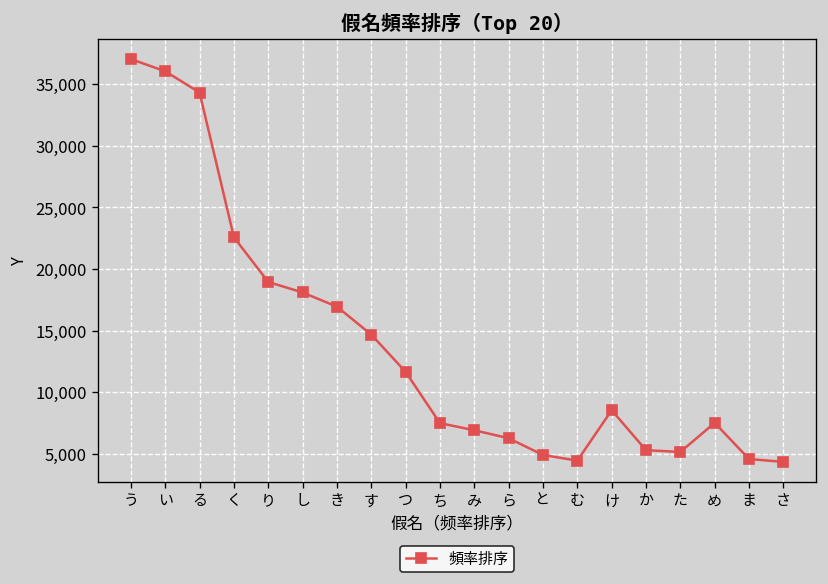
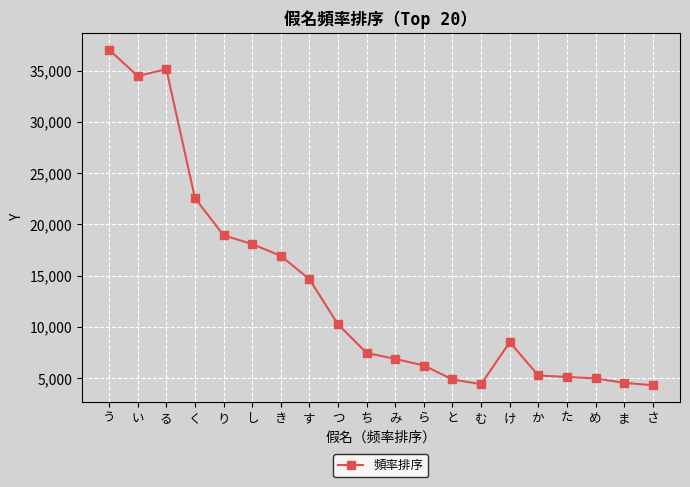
  {
    "う": "37,000",
-   "い": "36,100",
-   "る": "34,300",
+   "い": "34,500",
+   "る": "35,100",
    "く": "22,600",
    "り": "18,900",
    "し": "18,100",
    "き": "16,900",
    "す": "14,700",
-   "つ": "11,600",
+   "つ": "10,300",
    "ち": "7,500",
    "み": "6,900",
    "ら": "6,300",
    "と": "4,900",
    "む": "4,400",
    "け": "8,500",
    "か": "5,300",
    "た": "5,100",
-   "め": "7,500",
+   "め": "5,000",
    "ま": "4,600",
    "さ": "4,300"
  }
